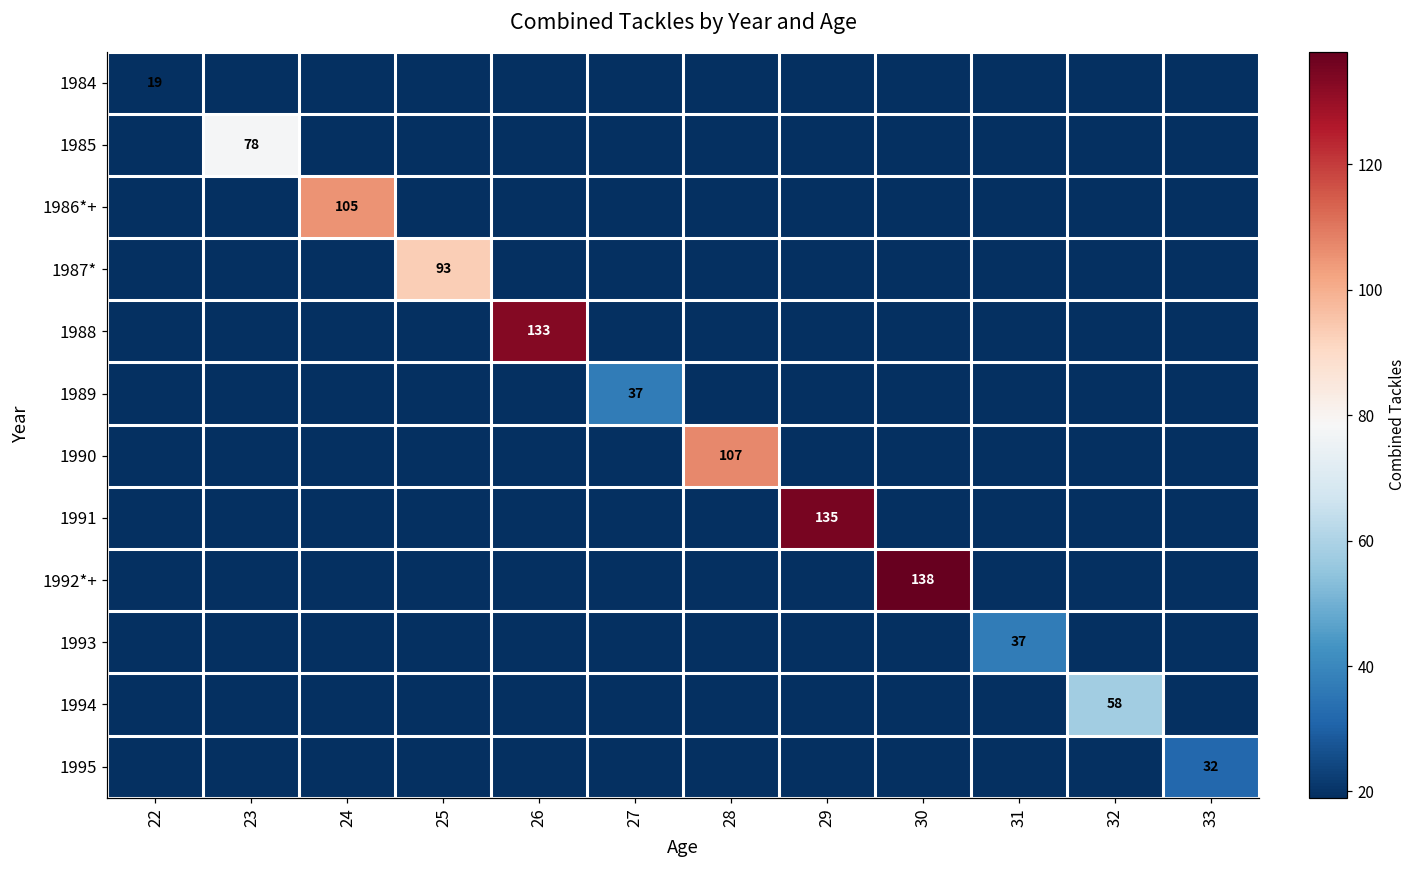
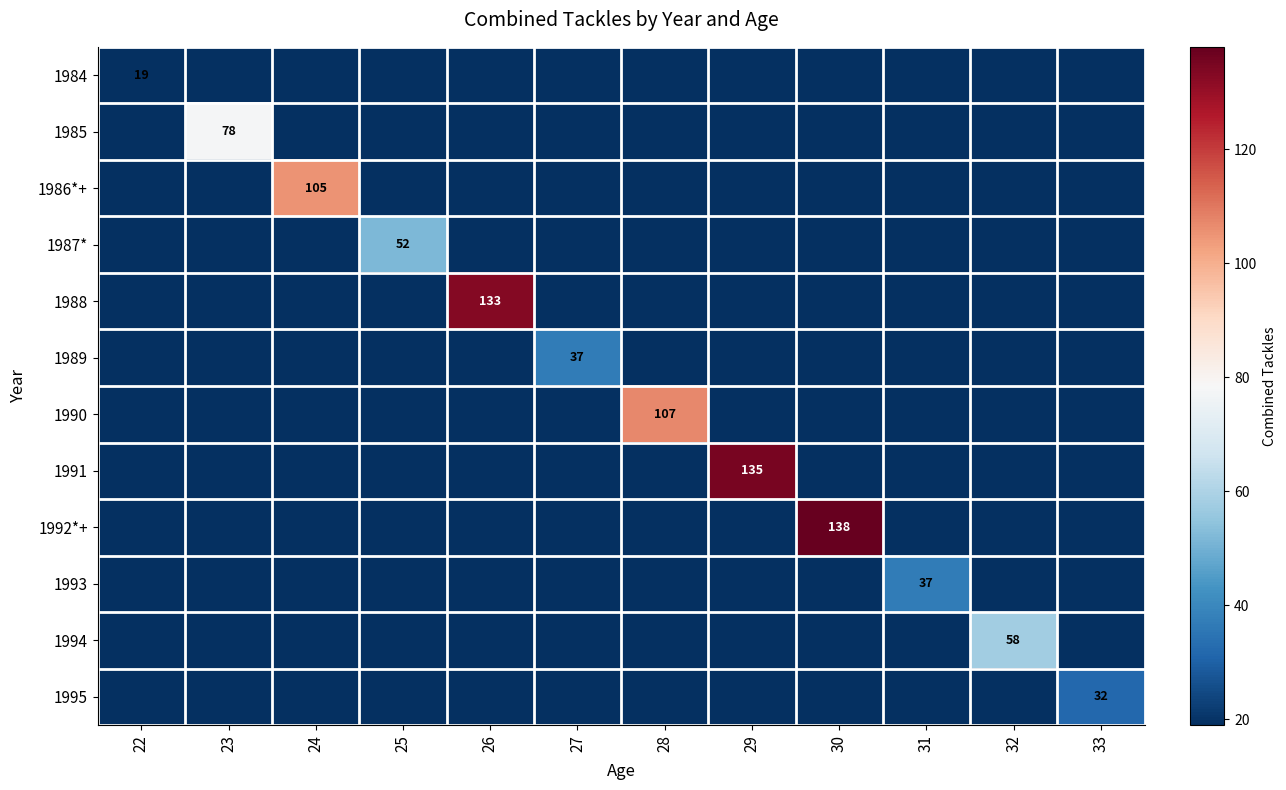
  {
    "1984": {
      "22": 19
    },
    "1985": {
      "23": 78
    },
    "1986*+": {
      "24": 105
    },
    "1987*": {
-     "25": 93
+     "25": 52
    },
    "1988": {
      "26": 133
    },
    "1989": {
      "27": 37
    },
    "1990": {
      "28": 107
    },
    "1991": {
      "29": 135
    },
    "1992*+": {
      "30": 138
    },
    "1993": {
      "31": 37
    },
    "1994": {
      "32": 58
    },
    "1995": {
      "33": 32
    }
  }
